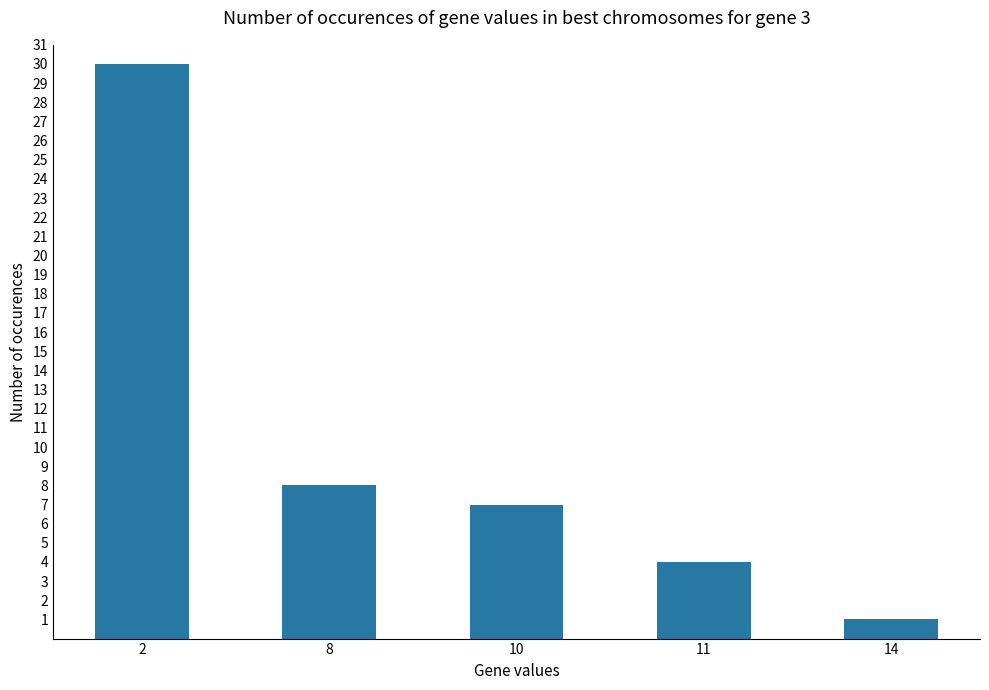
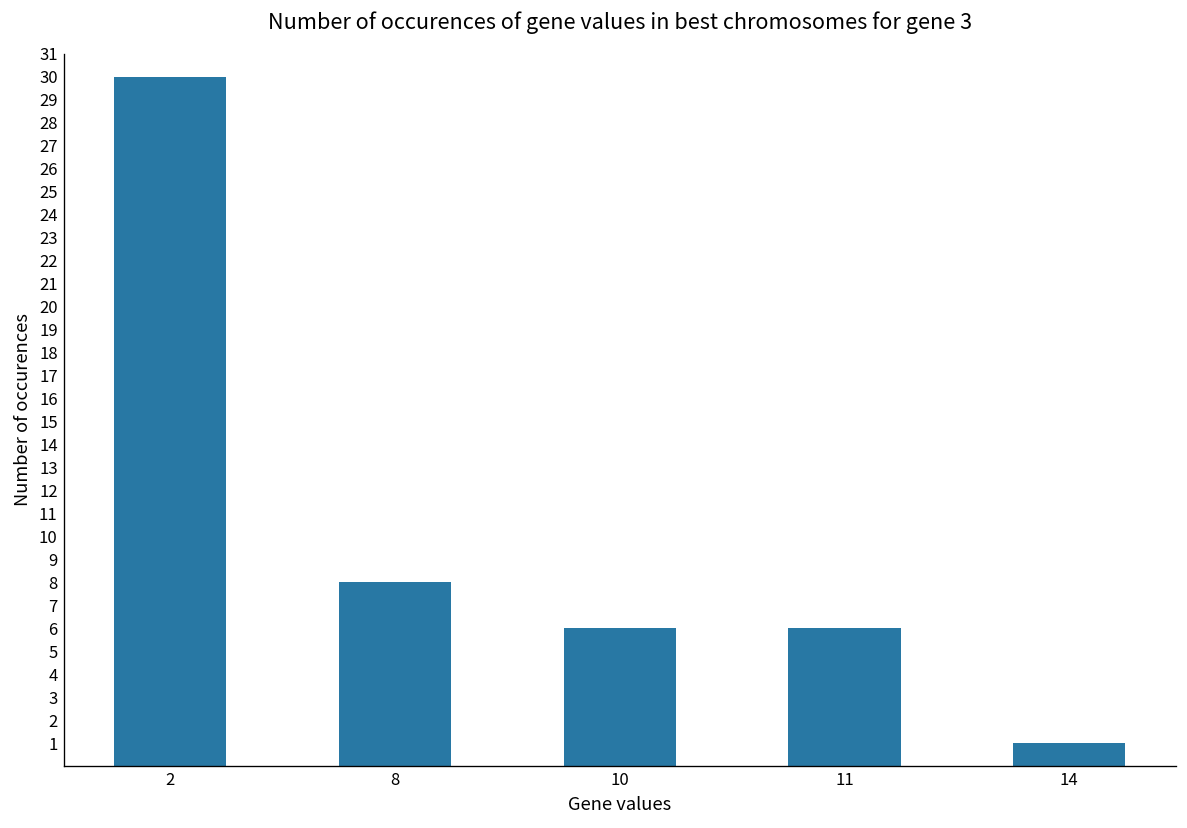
  {
    "2": 30,
    "8": 8,
-   "10": 7,
-   "11": 4,
+   "10": 6,
+   "11": 6,
    "14": 1
  }
